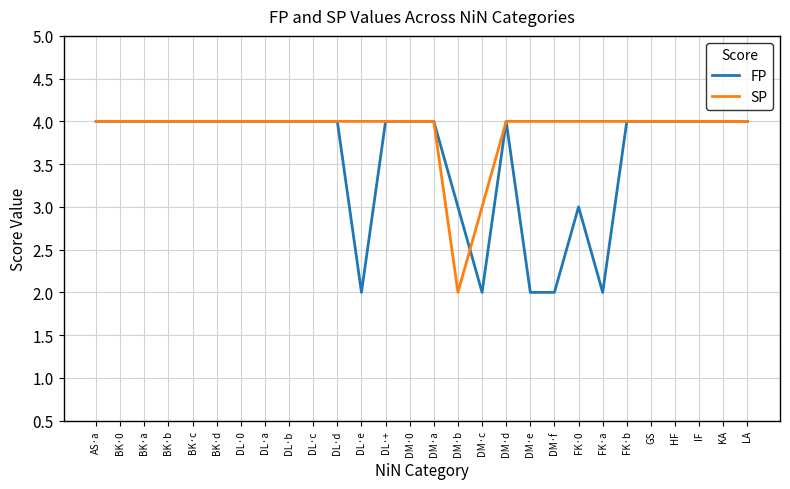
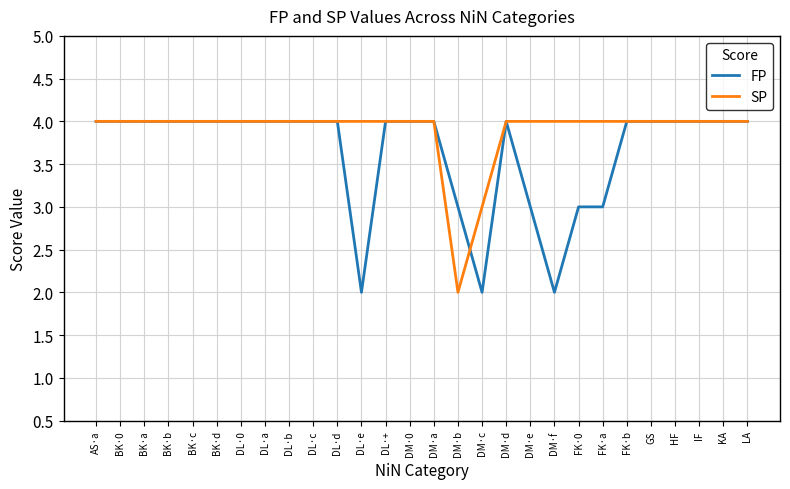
  {
    "FP": {
      "DL·e": 2,
      "DM·b": 3,
      "DM·c": 2,
-     "DM·e": 2,
+     "DM·e": 3,
      "DM·f": 2,
      "FK·0": 3,
-     "FK·a": 2
+     "FK·a": 3
    },
    "SP": {
      "DL·e": 4,
      "DM·b": 2,
      "DM·c": 3,
      "DM·e": 4,
      "DM·f": 4,
      "FK·0": 4,
      "FK·a": 4
    }
  }
